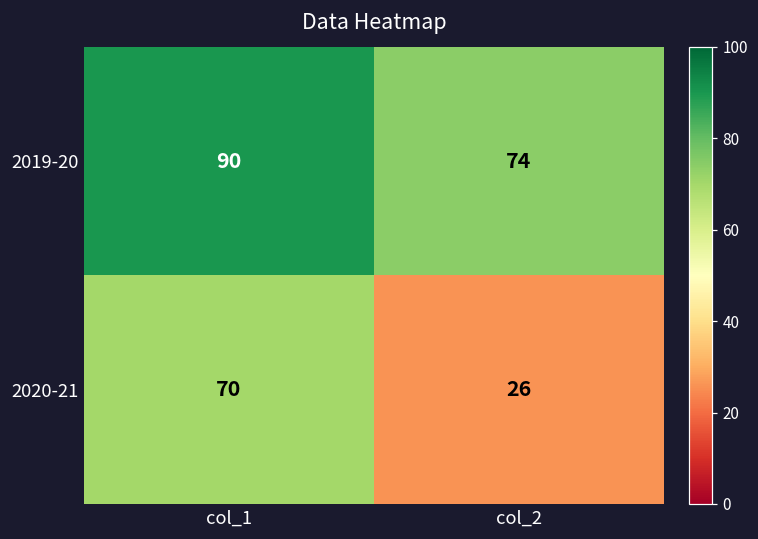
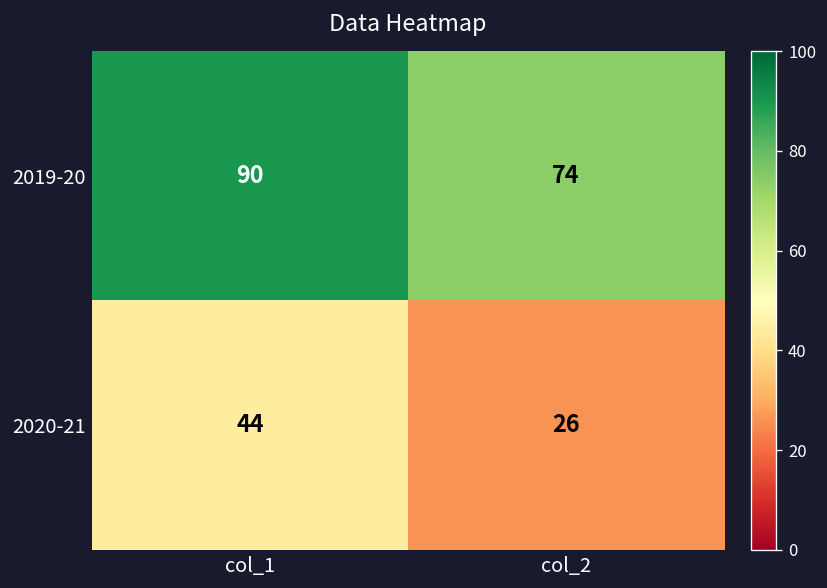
  {
    "2019-20": {
      "col_1": 90,
      "col_2": 74
    },
    "2020-21": {
-     "col_1": 70,
+     "col_1": 44,
      "col_2": 26
    }
  }
